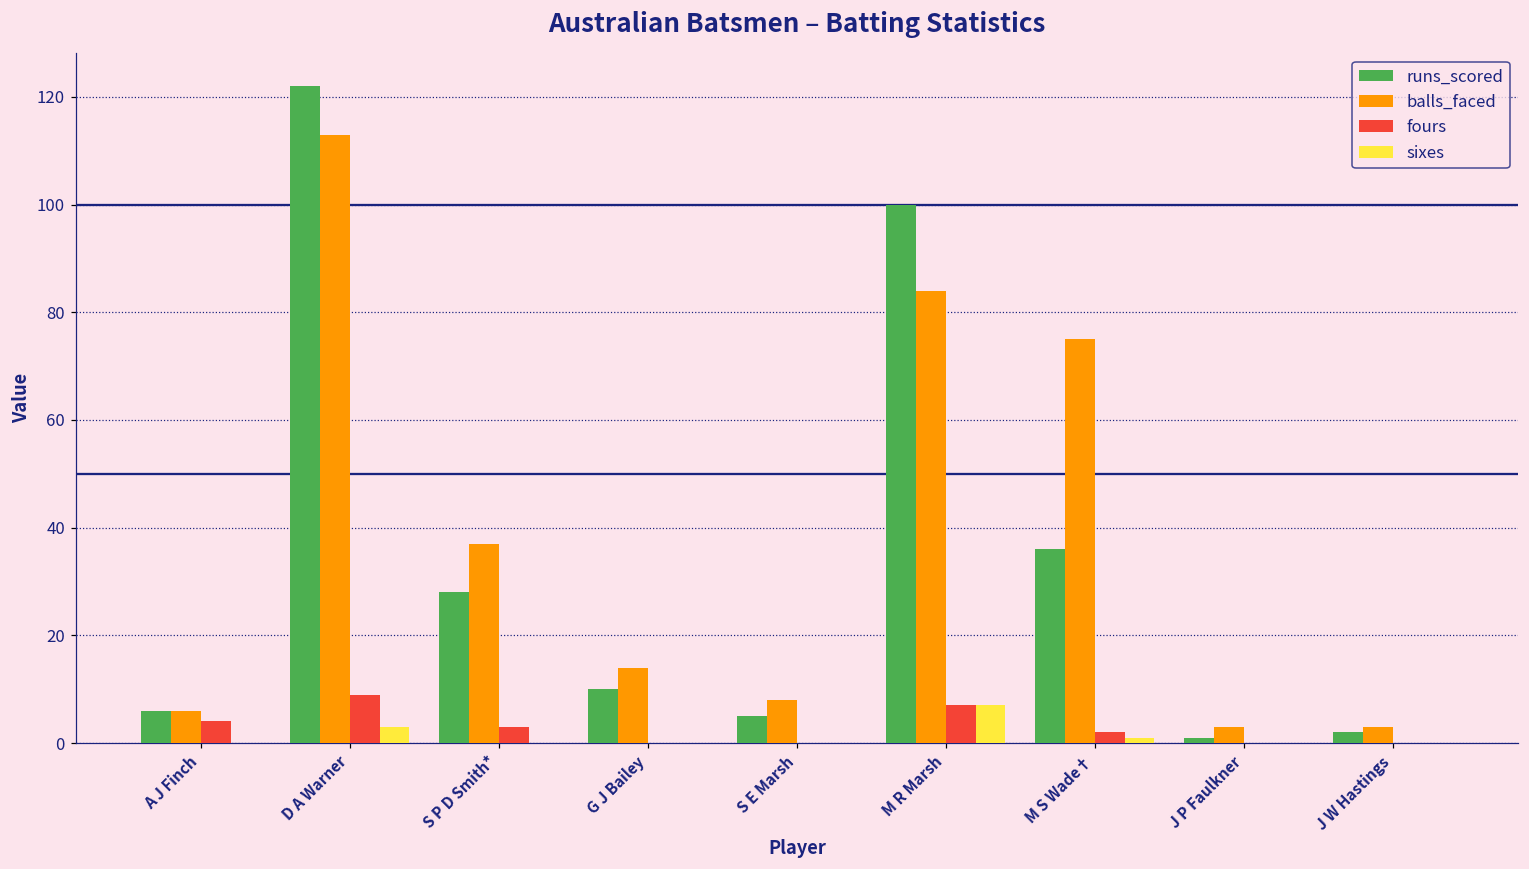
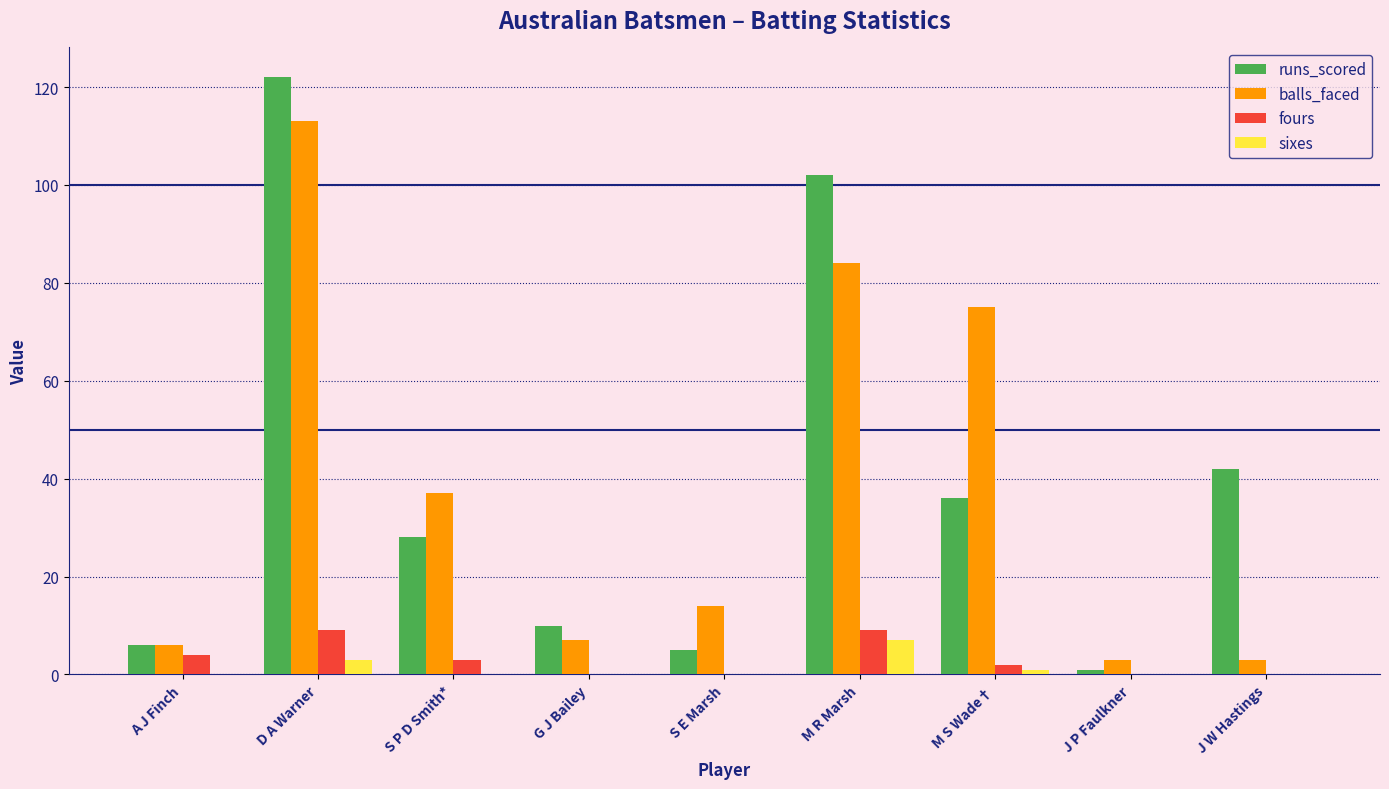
  {
    "runs_scored": {
      "A J Finch": 6,
      "D A Warner": 122,
      "S P D Smith*": 28,
      "G J Bailey": 10,
      "S E Marsh": 5,
-     "M R Marsh": 100,
+     "M R Marsh": 102,
      "M S Wade†": 36,
      "J P Faulkner": 1,
-     "J W Hastings": 2
+     "J W Hastings": 42
    },
    "balls_faced": {
      "A J Finch": 6,
      "D A Warner": 113,
      "S P D Smith*": 37,
-     "G J Bailey": 14,
-     "S E Marsh": 8,
+     "G J Bailey": 7,
+     "S E Marsh": 14,
      "M R Marsh": 84,
      "M S Wade†": 75,
      "J P Faulkner": 3,
      "J W Hastings": 3
    },
    "fours": {
      "A J Finch": 4,
      "D A Warner": 9,
      "S P D Smith*": 3,
      "G J Bailey": 0,
      "S E Marsh": 0,
-     "M R Marsh": 7,
+     "M R Marsh": 9,
      "M S Wade†": 2,
      "J P Faulkner": 0,
      "J W Hastings": 0
    },
    "sixes": {
      "A J Finch": 0,
      "D A Warner": 3,
      "S P D Smith*": 0,
      "G J Bailey": 0,
      "S E Marsh": 0,
      "M R Marsh": 7,
      "M S Wade†": 1,
      "J P Faulkner": 0,
      "J W Hastings": 0
    }
  }
